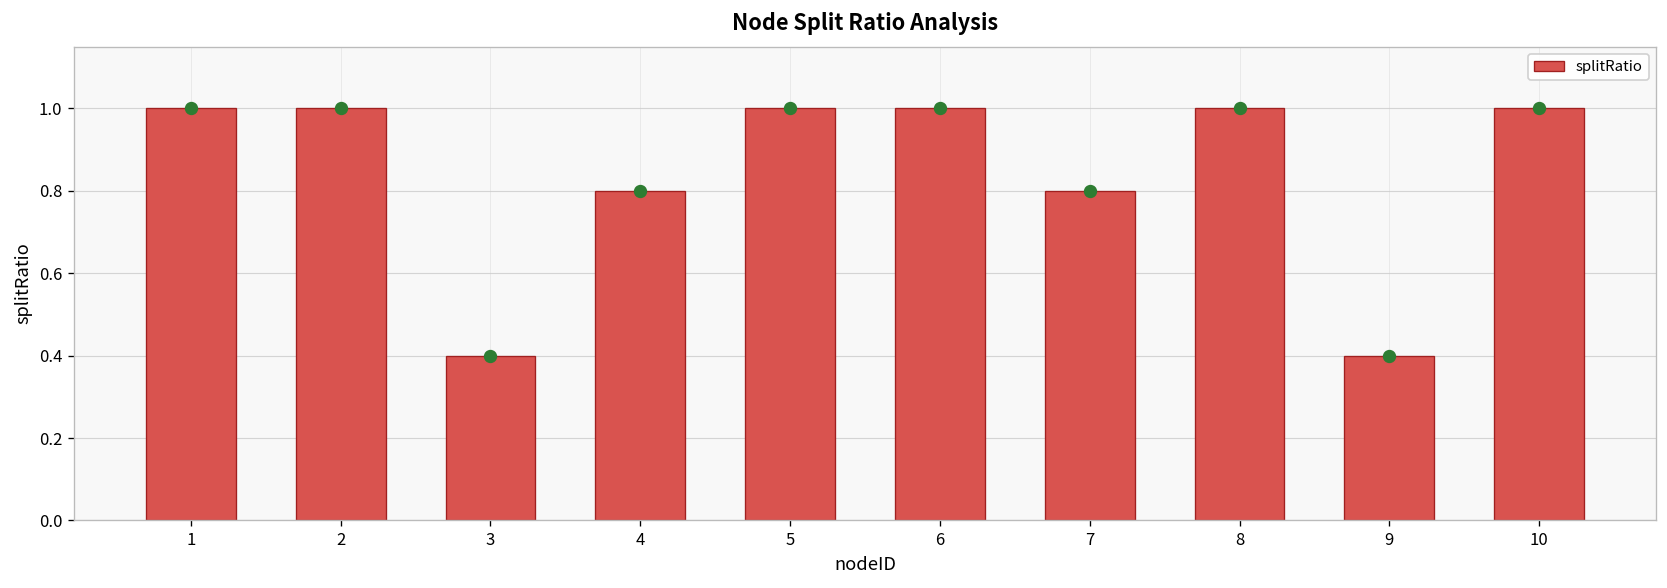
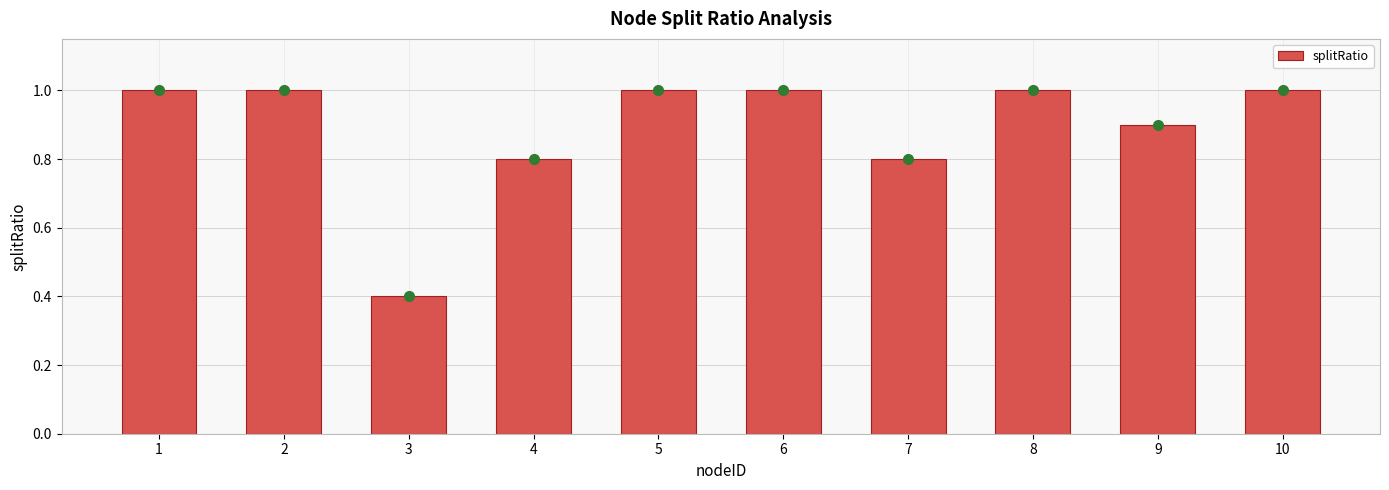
  {
    "splitRatio": {
      "1": 1.0,
      "2": 1.0,
      "3": 0.4,
      "4": 0.8,
      "5": 1.0,
      "6": 1.0,
      "7": 0.8,
      "8": 1.0,
-     "9": 0.4,
+     "9": 0.9,
      "10": 1.0
    }
  }
